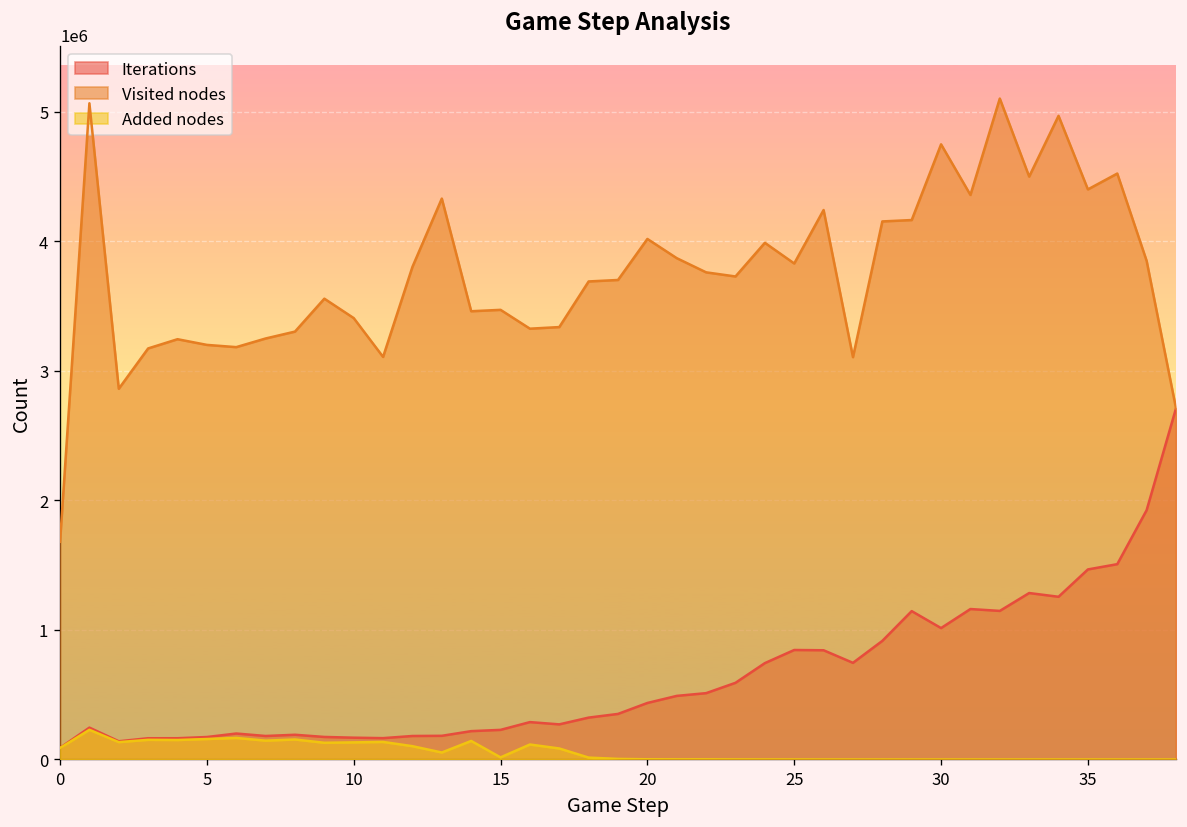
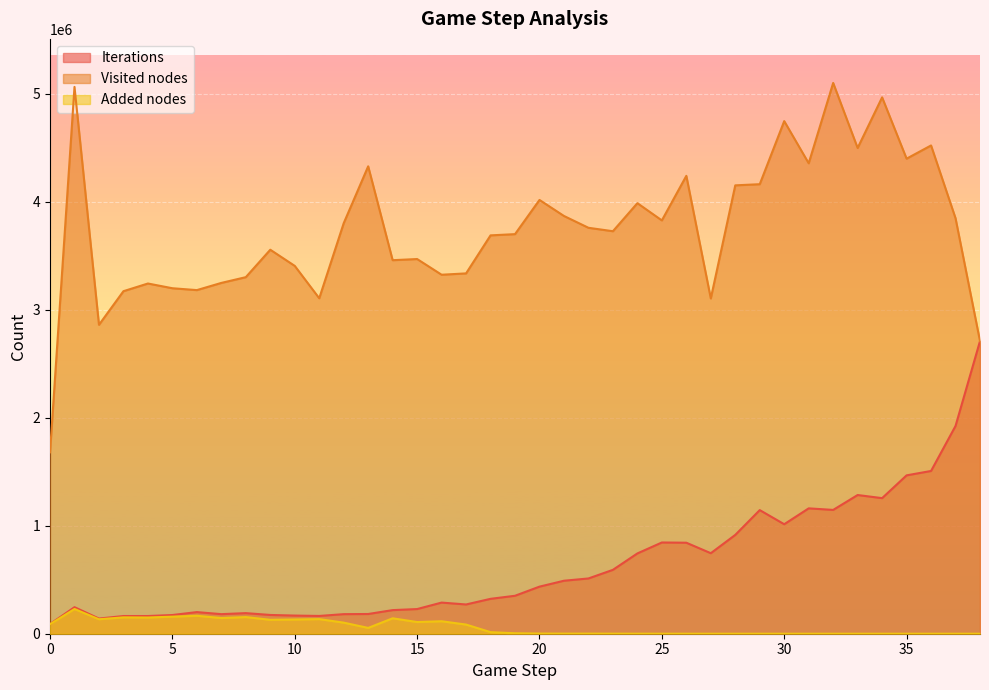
  {
    "Added nodes": {
      "10": 130000,
-     "15": 20000,
+     "15": 110000,
      "20": 0,
      "25": 0,
      "30": 0,
      "35": 0
    }
  }
